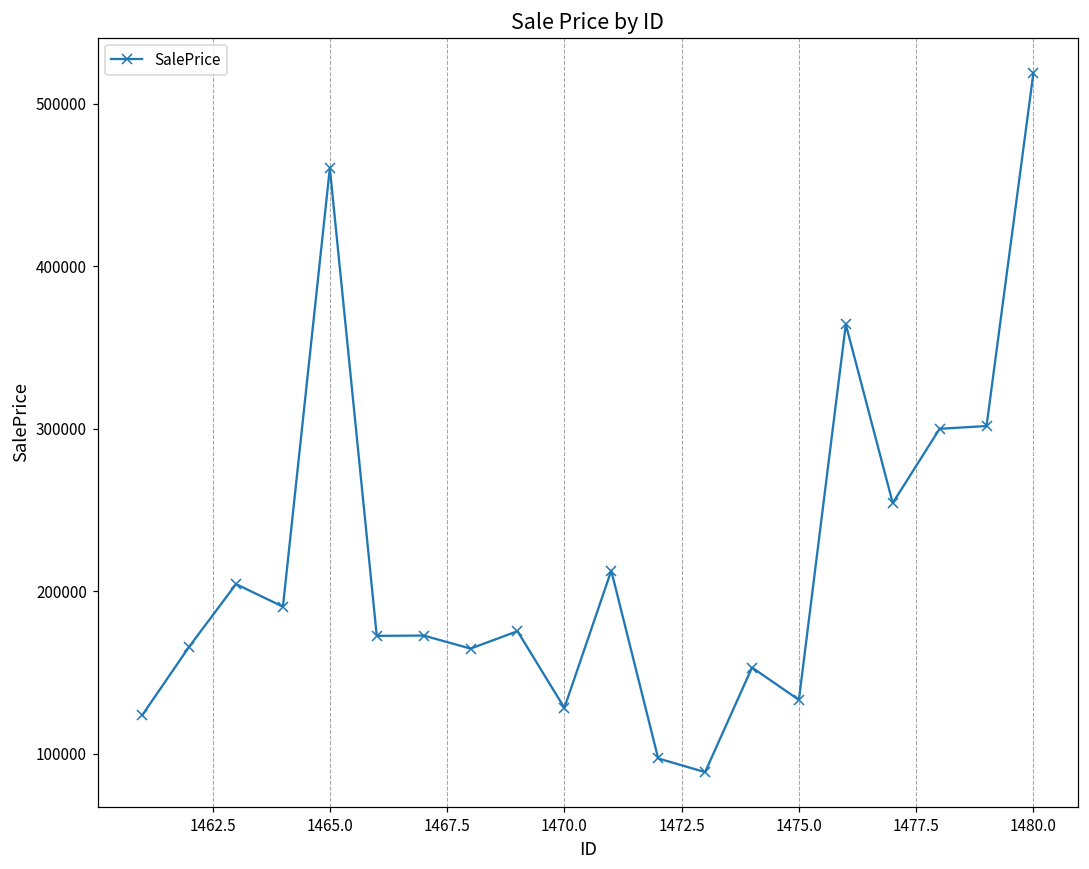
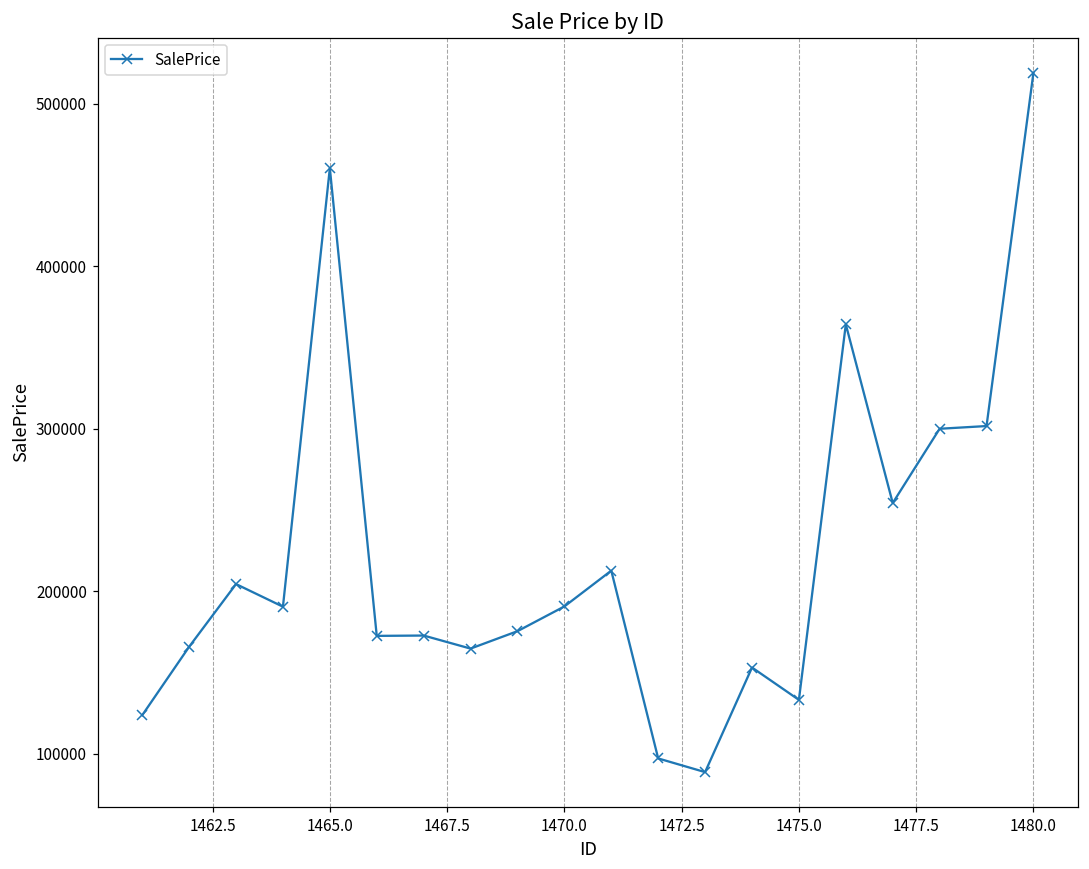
  {
    "1465.0": 460000,
-   "1470.0": 128000,
+   "1470.0": 191000,
    "1475.0": 133000,
    "1480.0": 519000
  }
